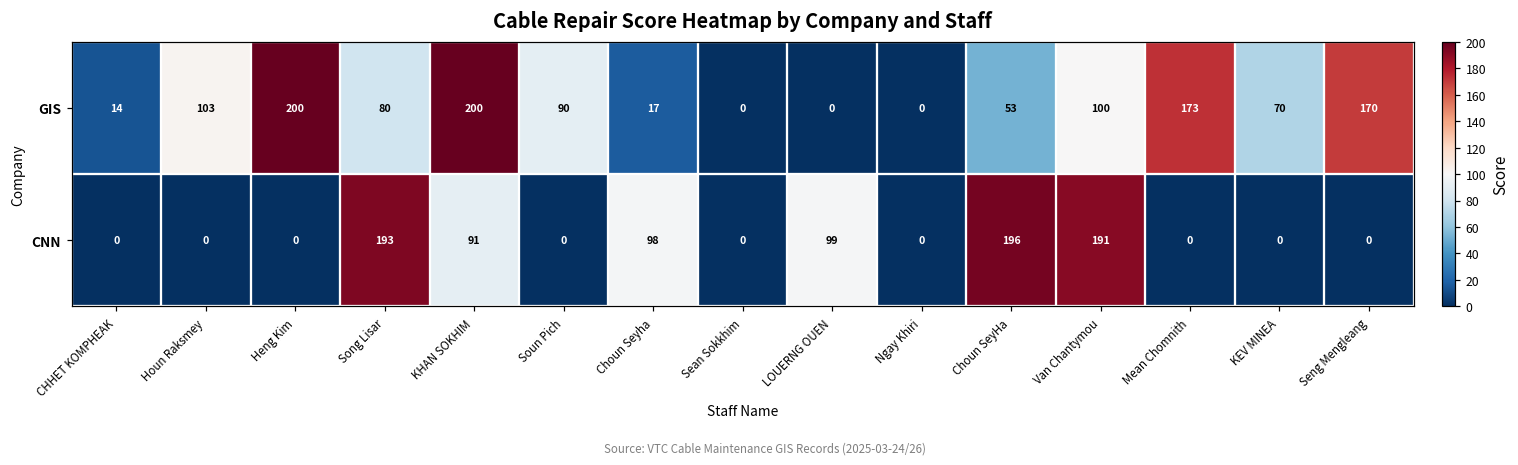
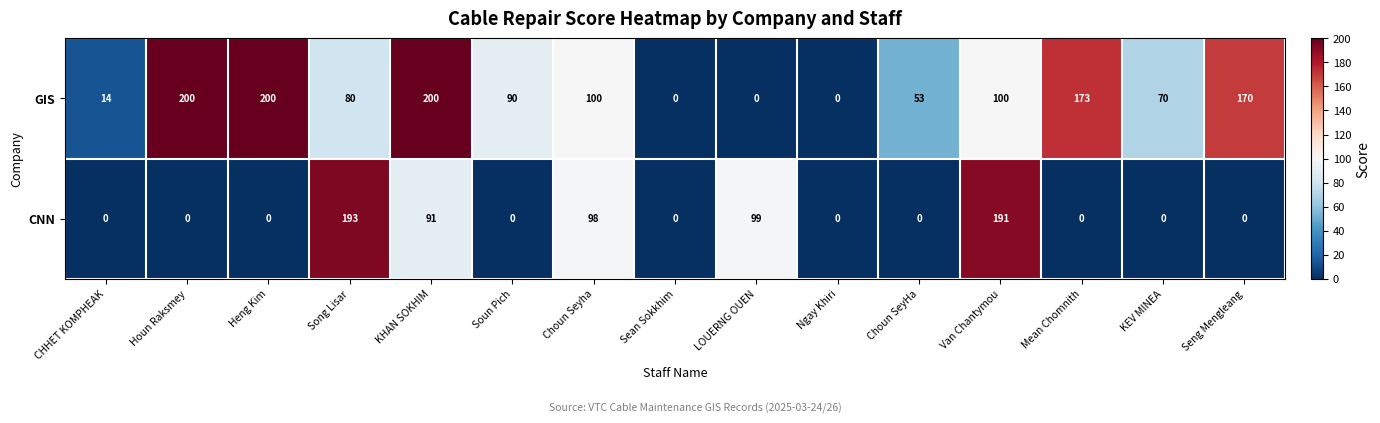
  {
    "GIS": {
      "CHHET KOMPHEAK": 14,
-     "Houn Raksmey": 103,
+     "Houn Raksmey": 200,
      "Heng Kim": 200,
      "Song Lisar": 80,
      "KHAN SOKHIM": 200,
      "Soun Pich": 90,
-     "Choun Seyha": 17,
+     "Choun Seyha": 100,
      "Sean Sokkhim": 0,
      "LOUERNG OUEN": 0,
      "Ngay Khiri": 0,
      "Choun SeyHa": 53,
      "Van Chantymou": 100,
      "Mean Chomnith": 173,
      "KEV MINEA": 70,
      "Seng Mengleang": 170
    },
    "CNN": {
      "CHHET KOMPHEAK": 0,
      "Houn Raksmey": 0,
      "Heng Kim": 0,
      "Song Lisar": 193,
      "KHAN SOKHIM": 91,
      "Soun Pich": 0,
      "Choun Seyha": 98,
      "Sean Sokkhim": 0,
      "LOUERNG OUEN": 99,
      "Ngay Khiri": 0,
-     "Choun SeyHa": 196,
+     "Choun SeyHa": 0,
      "Van Chantymou": 191,
      "Mean Chomnith": 0,
      "KEV MINEA": 0,
      "Seng Mengleang": 0
    }
  }
